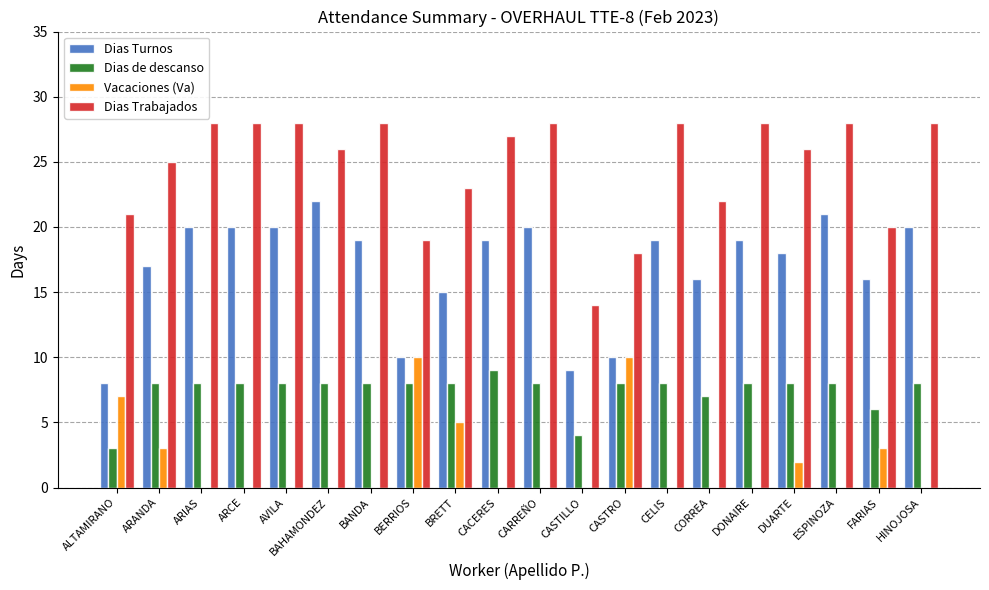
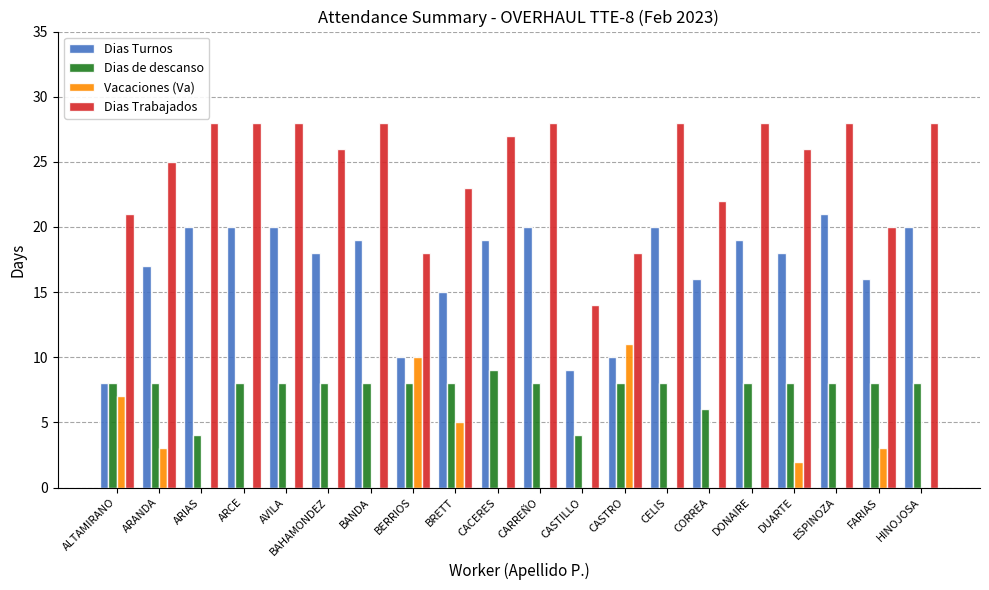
  {
    "Dias Turnos": {
      "ALTAMIRANO": 8,
      "ARANDA": 17,
      "ARIAS": 20,
      "ARCE": 20,
      "AVILA": 20,
-     "BAHAMONDEZ": 22,
+     "BAHAMONDEZ": 18,
      "BANDA": 19,
      "BERRIOS": 10,
      "BRETT": 15,
      "CACERES": 19,
      "CARREÑO": 20,
      "CASTILLO": 9,
      "CASTRO": 10,
-     "CELIS": 19,
+     "CELIS": 20,
      "CORREA": 16,
      "DONAIRE": 19,
      "DUARTE": 18,
      "ESPINOZA": 21,
      "FARIAS": 16,
      "HINOJOSA": 20
    },
    "Dias de descanso": {
-     "ALTAMIRANO": 3,
+     "ALTAMIRANO": 8,
      "ARANDA": 8,
-     "ARIAS": 8,
+     "ARIAS": 4,
      "ARCE": 8,
      "AVILA": 8,
      "BAHAMONDEZ": 8,
      "BANDA": 8,
      "BERRIOS": 8,
      "BRETT": 8,
      "CACERES": 9,
      "CARREÑO": 8,
      "CASTILLO": 4,
      "CASTRO": 8,
      "CELIS": 8,
-     "CORREA": 7,
+     "CORREA": 6,
      "DONAIRE": 8,
      "DUARTE": 8,
      "ESPINOZA": 8,
-     "FARIAS": 6,
+     "FARIAS": 8,
      "HINOJOSA": 8
    },
    "Vacaciones (Va)": {
      "ALTAMIRANO": 7,
      "ARANDA": 3,
      "ARIAS": 0,
      "ARCE": 0,
      "AVILA": 0,
      "BAHAMONDEZ": 0,
      "BANDA": 0,
      "BERRIOS": 10,
      "BRETT": 5,
      "CACERES": 0,
      "CARREÑO": 0,
      "CASTILLO": 0,
-     "CASTRO": 10,
+     "CASTRO": 11,
      "CELIS": 0,
      "CORREA": 0,
      "DONAIRE": 0,
      "DUARTE": 2,
      "ESPINOZA": 0,
      "FARIAS": 3,
      "HINOJOSA": 0
    },
    "Dias Trabajados": {
      "ALTAMIRANO": 21,
      "ARANDA": 25,
      "ARIAS": 28,
      "ARCE": 28,
      "AVILA": 28,
      "BAHAMONDEZ": 26,
      "BANDA": 28,
-     "BERRIOS": 19,
+     "BERRIOS": 18,
      "BRETT": 23,
      "CACERES": 27,
      "CARREÑO": 28,
      "CASTILLO": 14,
      "CASTRO": 18,
      "CELIS": 28,
      "CORREA": 22,
      "DONAIRE": 28,
      "DUARTE": 26,
      "ESPINOZA": 28,
      "FARIAS": 20,
      "HINOJOSA": 28
    }
  }
